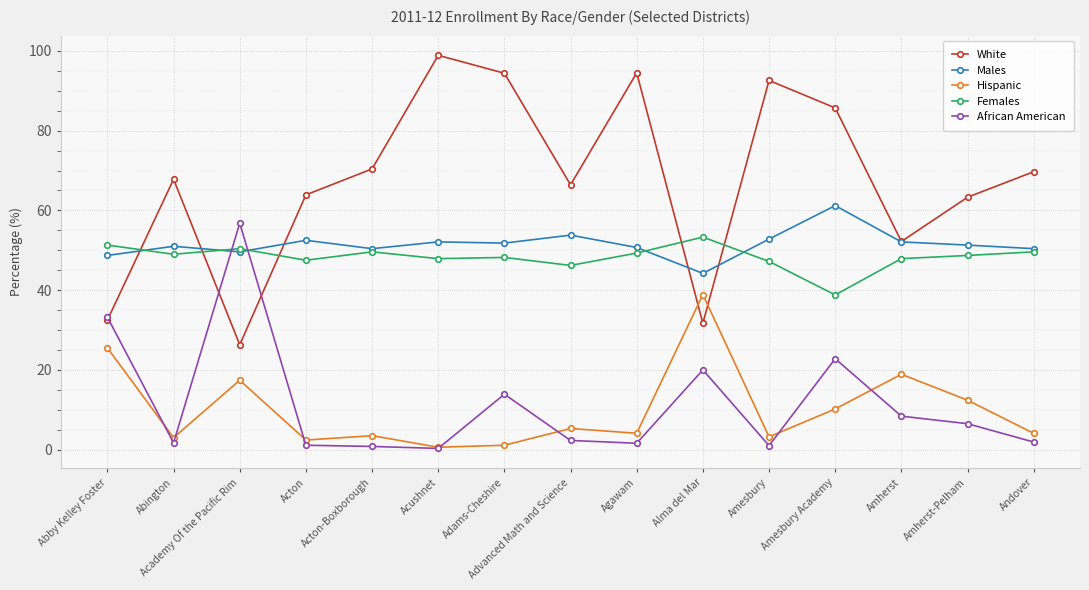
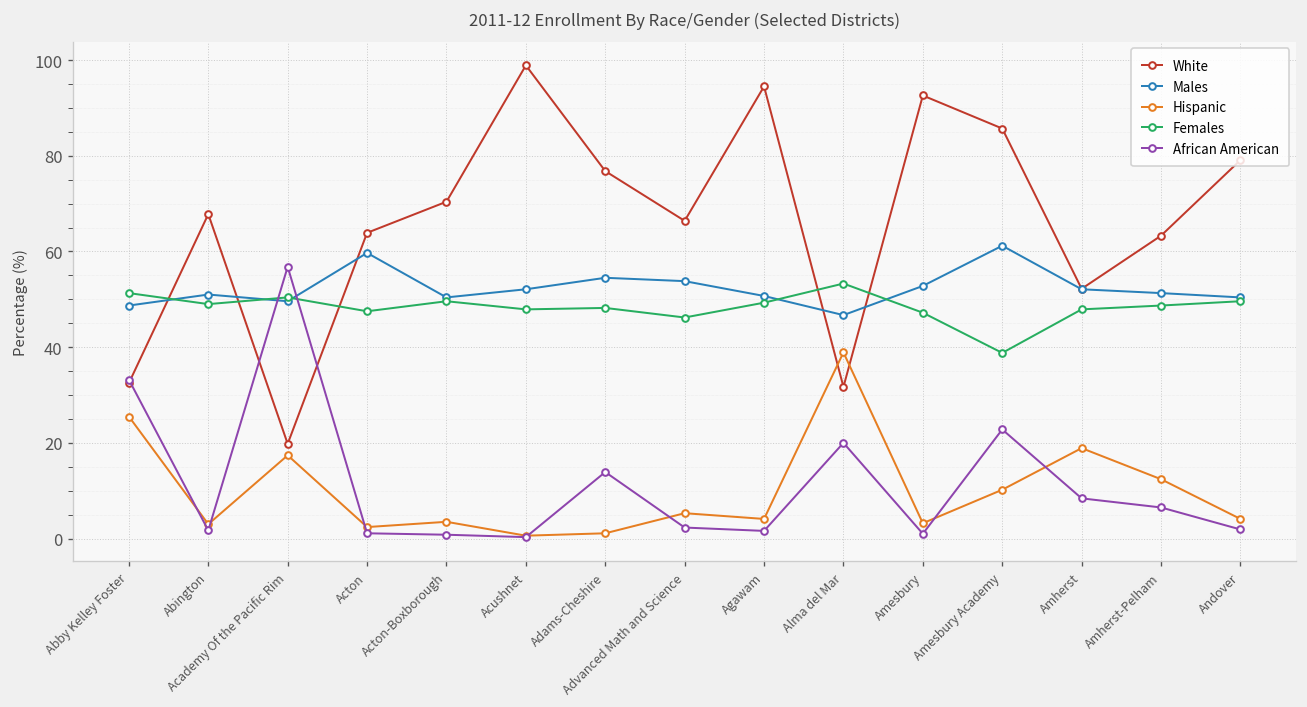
  {
    "White": {
      "Abby Kelley Foster": 33,
      "Abington": 68,
-     "Academy Of the Pacific Rim": 26,
+     "Academy Of the Pacific Rim": 20,
      "Acton": 64,
      "Acton-Boxborough": 70,
      "Acushnet": 99,
-     "Adams-Cheshire": 94,
+     "Adams-Cheshire": 77,
      "Advanced Math and Science": 66,
      "Agawam": 95,
      "Alma del Mar": 32,
      "Amesbury": 93,
      "Amesbury Academy": 86,
      "Amherst-Pelham": 63,
-     "Andover": 70
+     "Andover": 79
    },
    "Males": {
      "Abby Kelley Foster": 49,
      "Abington": 51,
      "Academy Of the Pacific Rim": 50,
-     "Acton": 53,
+     "Acton": 60,
      "Acton-Boxborough": 50,
      "Acushnet": 52,
-     "Adams-Cheshire": 52,
+     "Adams-Cheshire": 55,
      "Advanced Math and Science": 54,
      "Agawam": 51,
-     "Alma del Mar": 44,
+     "Alma del Mar": 47,
      "Amesbury": 53,
      "Amesbury Academy": 61,
      "Amherst-Pelham": 51,
      "Andover": 50
    },
    "Hispanic": {
      "Abby Kelley Foster": 26,
      "Abington": 3,
      "Academy Of the Pacific Rim": 17,
      "Acton": 2,
      "Acton-Boxborough": 4,
      "Adams-Cheshire": 1,
      "Advanced Math and Science": 5,
      "Agawam": 4,
      "Alma del Mar": 39,
      "Amesbury": 3,
      "Amesbury Academy": 10,
      "Amherst": 19,
      "Amherst-Pelham": 12,
      "Andover": 4
    },
    "Females": {
      "Abby Kelley Foster": 51,
      "Abington": 49,
      "Academy Of the Pacific Rim": 50,
      "Acton": 48,
      "Acton-Boxborough": 50,
      "Acushnet": 48,
      "Adams-Cheshire": 48,
      "Advanced Math and Science": 46,
      "Agawam": 49,
      "Alma del Mar": 53,
      "Amesbury": 47,
      "Amesbury Academy": 39,
      "Amherst": 48,
      "Amherst-Pelham": 49,
      "Andover": 50
    },
    "African American": {
      "Abby Kelley Foster": 33,
      "Abington": 2,
      "Academy Of the Pacific Rim": 57,
      "Acton": 1,
      "Acton-Boxborough": 1,
      "Adams-Cheshire": 14,
      "Advanced Math and Science": 2,
      "Agawam": 2,
      "Alma del Mar": 20,
      "Amesbury": 1,
      "Amesbury Academy": 23,
      "Amherst": 8,
      "Amherst-Pelham": 7,
      "Andover": 2
    }
  }
